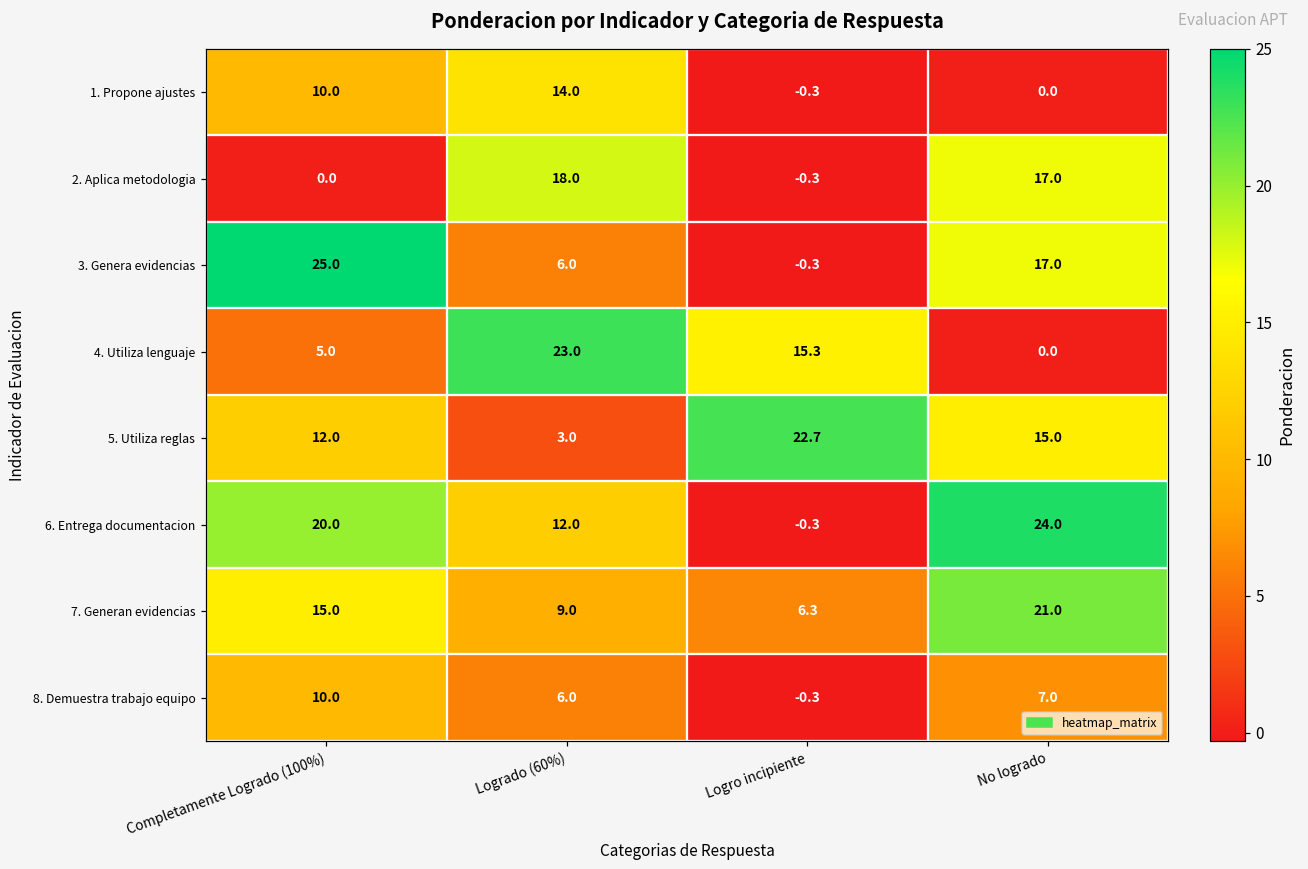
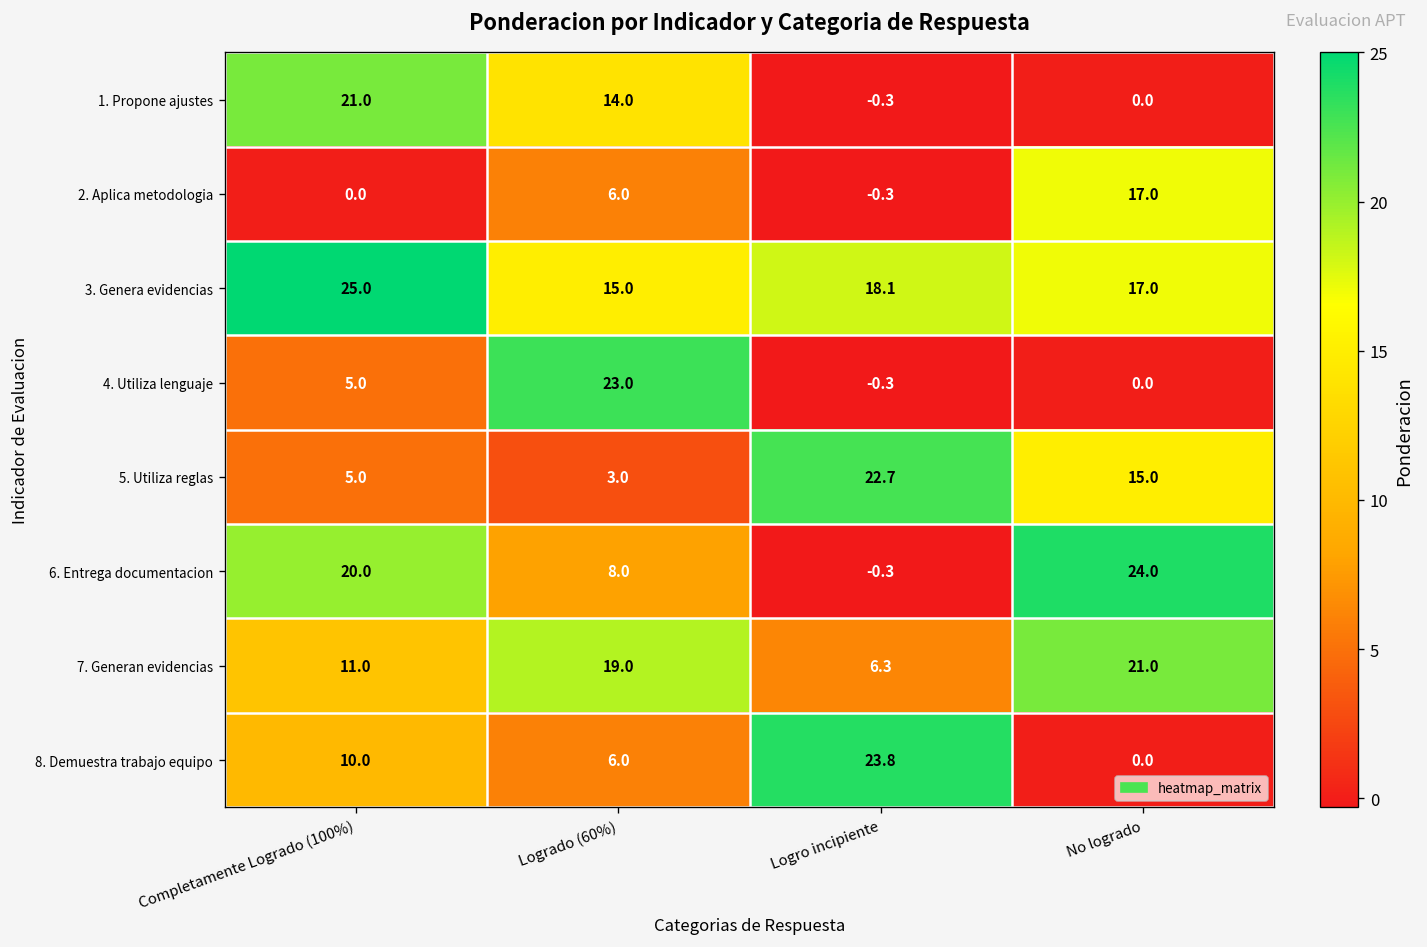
  {
    "1. Propone ajustes": {
-     "Completamente Logrado (100%)": 10.0,
+     "Completamente Logrado (100%)": 21.0,
      "Logrado (60%)": 14.0,
      "Logro incipiente": -0.3,
      "No logrado": 0.0
    },
    "2. Aplica metodologia": {
      "Completamente Logrado (100%)": 0.0,
-     "Logrado (60%)": 18.0,
+     "Logrado (60%)": 6.0,
      "Logro incipiente": -0.3,
      "No logrado": 17.0
    },
    "3. Genera evidencias": {
      "Completamente Logrado (100%)": 25.0,
-     "Logrado (60%)": 6.0,
-     "Logro incipiente": -0.3,
+     "Logrado (60%)": 15.0,
+     "Logro incipiente": 18.1,
      "No logrado": 17.0
    },
    "4. Utiliza lenguaje": {
      "Completamente Logrado (100%)": 5.0,
      "Logrado (60%)": 23.0,
-     "Logro incipiente": 15.3,
+     "Logro incipiente": -0.3,
      "No logrado": 0.0
    },
    "5. Utiliza reglas": {
-     "Completamente Logrado (100%)": 12.0,
+     "Completamente Logrado (100%)": 5.0,
      "Logrado (60%)": 3.0,
      "Logro incipiente": 22.7,
      "No logrado": 15.0
    },
    "6. Entrega documentacion": {
      "Completamente Logrado (100%)": 20.0,
-     "Logrado (60%)": 12.0,
+     "Logrado (60%)": 8.0,
      "Logro incipiente": -0.3,
      "No logrado": 24.0
    },
    "7. Generan evidencias": {
-     "Completamente Logrado (100%)": 15.0,
-     "Logrado (60%)": 9.0,
+     "Completamente Logrado (100%)": 11.0,
+     "Logrado (60%)": 19.0,
      "Logro incipiente": 6.3,
      "No logrado": 21.0
    },
    "8. Demuestra trabajo equipo": {
      "Completamente Logrado (100%)": 10.0,
      "Logrado (60%)": 6.0,
-     "Logro incipiente": -0.3,
-     "No logrado": 7.0
+     "Logro incipiente": 23.8,
+     "No logrado": 0.0
    }
  }
